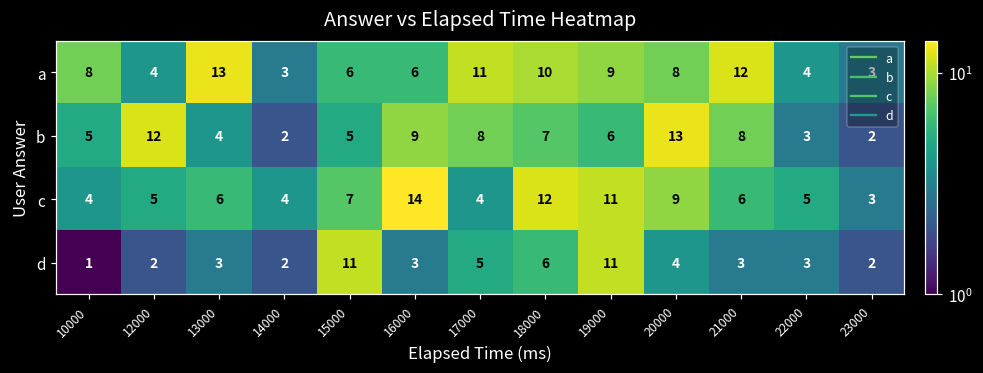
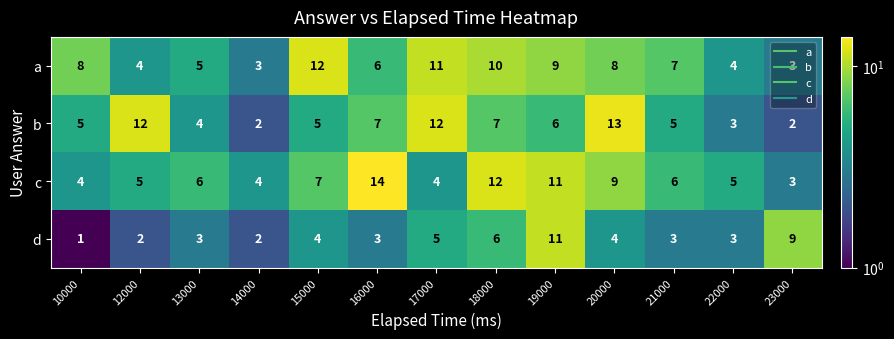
  {
    "a": {
      "10000": 8,
      "12000": 4,
-     "13000": 13,
+     "13000": 5,
      "14000": 3,
-     "15000": 6,
+     "15000": 12,
      "16000": 6,
      "17000": 11,
      "18000": 10,
      "19000": 9,
      "20000": 8,
-     "21000": 12,
+     "21000": 7,
      "22000": 4
    },
    "b": {
      "10000": 5,
      "12000": 12,
      "13000": 4,
      "14000": 2,
      "15000": 5,
-     "16000": 9,
-     "17000": 8,
+     "16000": 7,
+     "17000": 12,
      "18000": 7,
      "19000": 6,
      "20000": 13,
-     "21000": 8,
+     "21000": 5,
      "22000": 3,
      "23000": 2
    },
    "c": {
      "10000": 4,
      "12000": 5,
      "13000": 6,
      "14000": 4,
      "15000": 7,
      "16000": 14,
      "17000": 4,
      "18000": 12,
      "19000": 11,
      "20000": 9,
      "21000": 6,
      "22000": 5,
      "23000": 3
    },
    "d": {
      "10000": 1,
      "12000": 2,
      "13000": 3,
      "14000": 2,
-     "15000": 11,
+     "15000": 4,
      "16000": 3,
      "17000": 5,
      "18000": 6,
      "19000": 11,
      "20000": 4,
      "21000": 3,
      "22000": 3,
-     "23000": 2
+     "23000": 9
    }
  }
